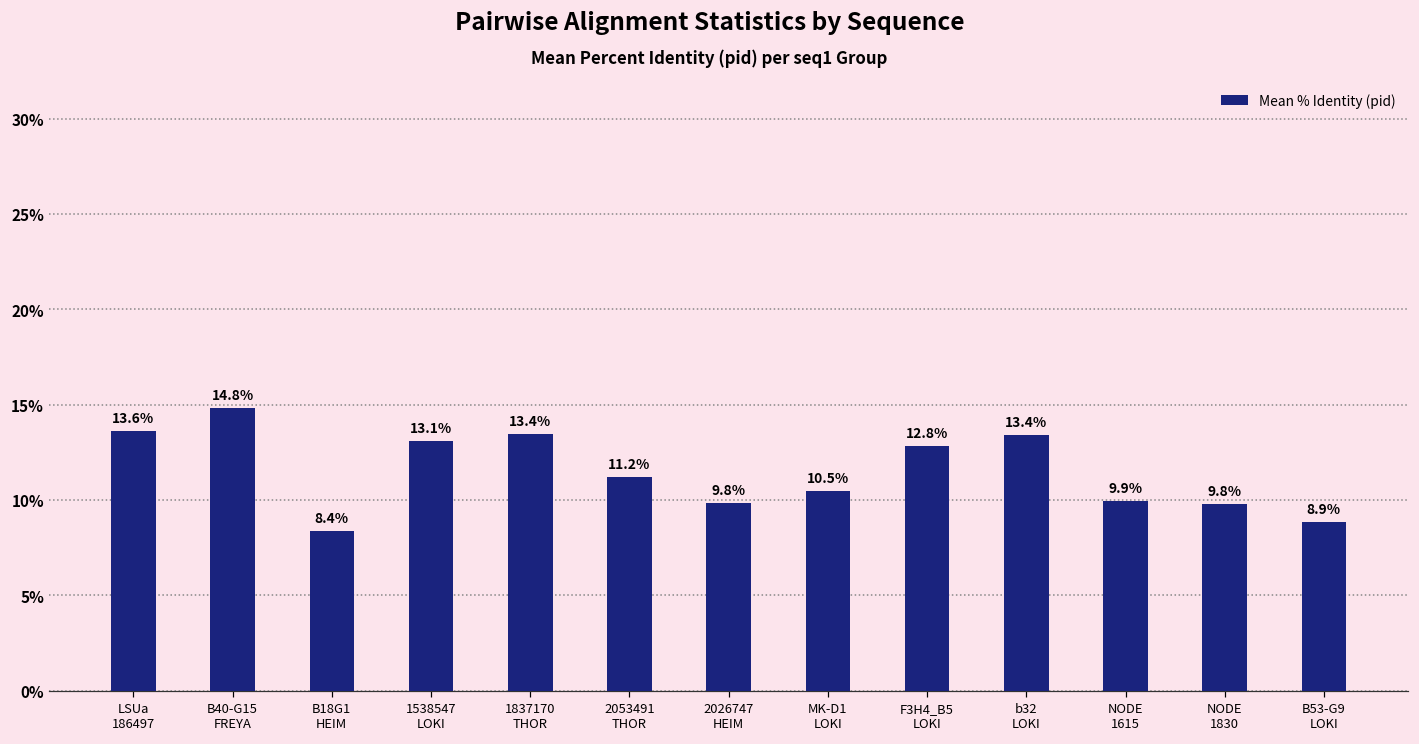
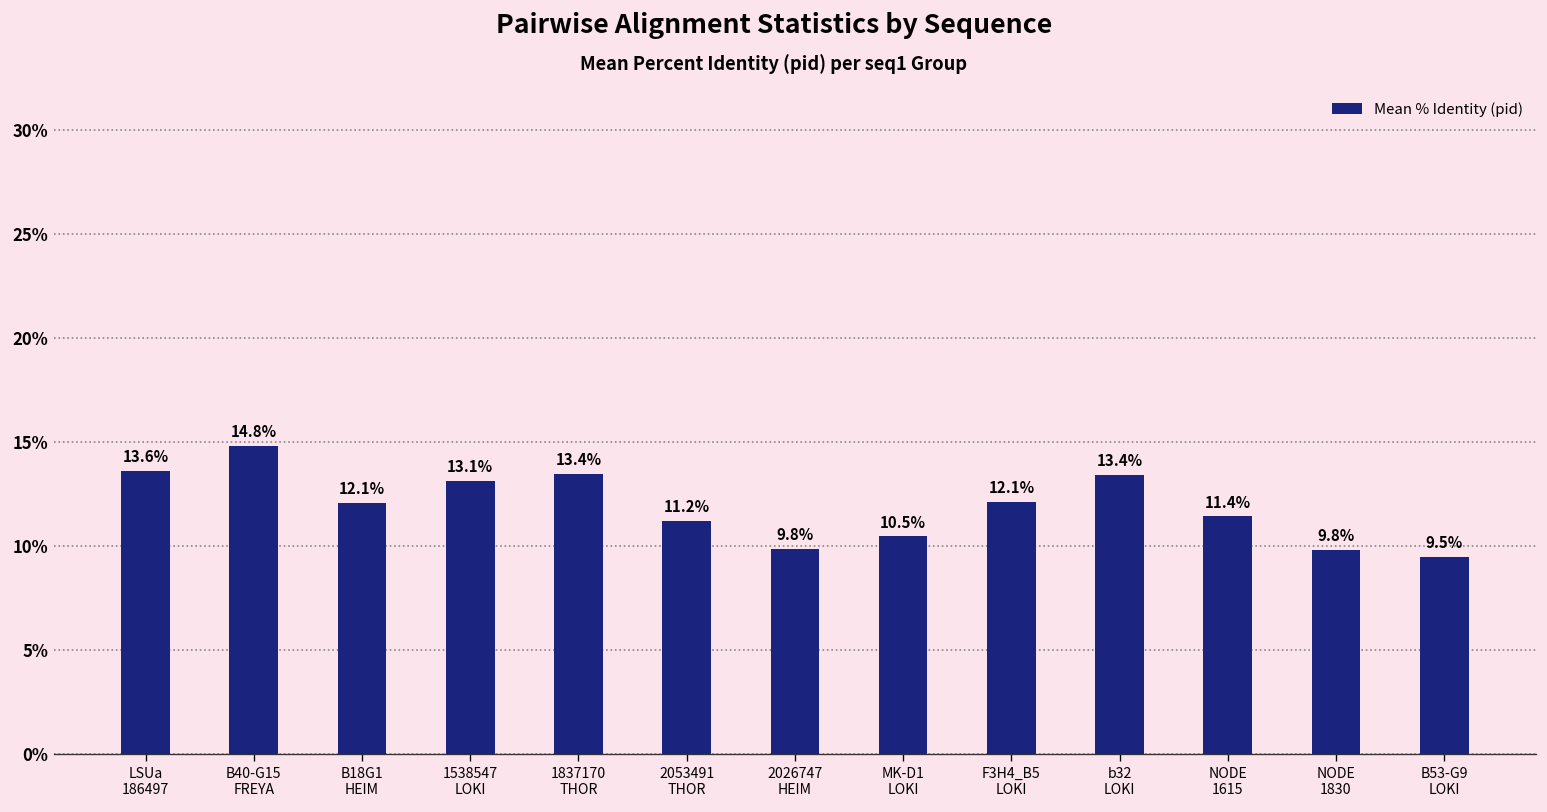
  {
    "LSUa 186497": "13.6%",
    "B40-G15 FREYA": "14.8%",
-   "B18G1 HEIM": "8.4%",
+   "B18G1 HEIM": "12.1%",
    "1538547 LOKI": "13.1%",
    "1837170 THOR": "13.4%",
    "2053491 THOR": "11.2%",
    "2026747 HEIM": "9.8%",
    "MK-D1 LOKI": "10.5%",
-   "F3H4_B5 LOKI": "12.8%",
+   "F3H4_B5 LOKI": "12.1%",
    "b32 LOKI": "13.4%",
-   "NODE 1615": "9.9%",
+   "NODE 1615": "11.4%",
    "NODE 1830": "9.8%",
-   "B53-G9 LOKI": "8.9%"
+   "B53-G9 LOKI": "9.5%"
  }
